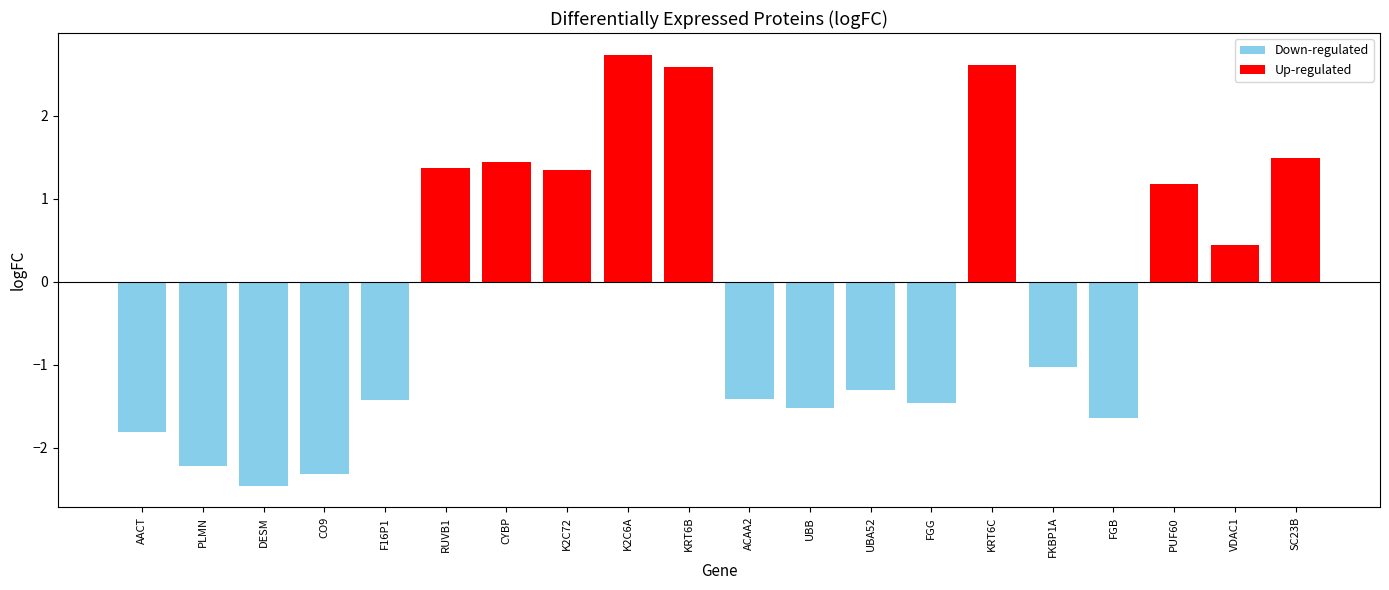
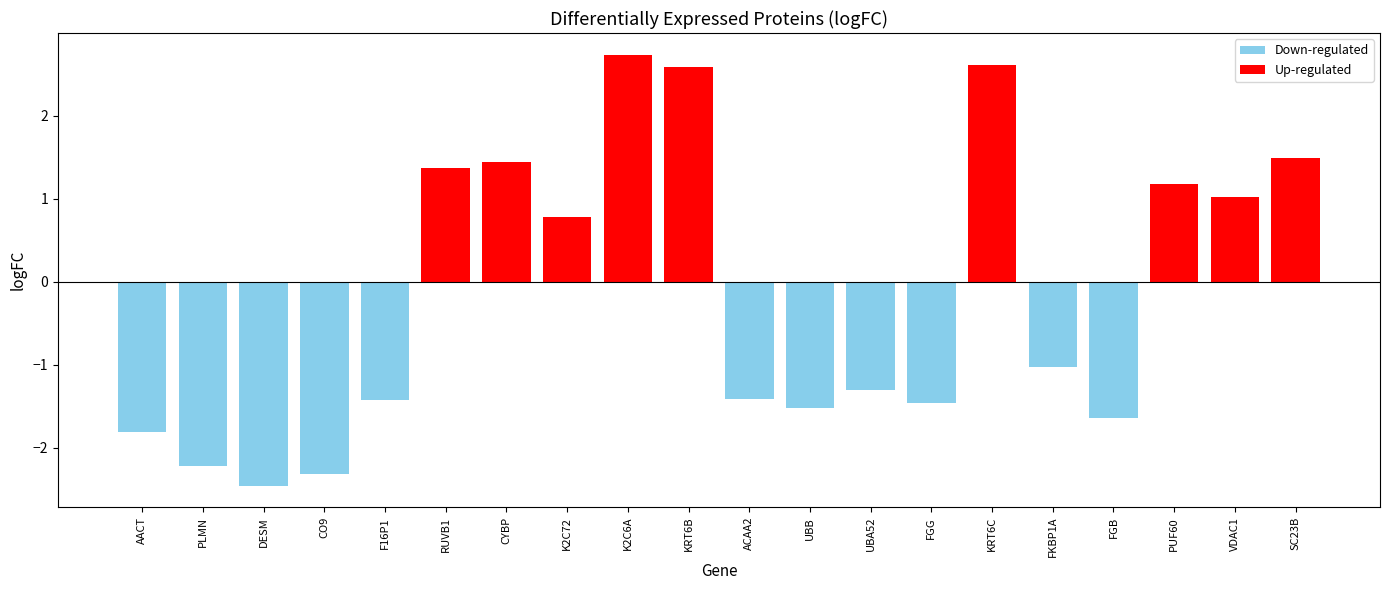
  {
    "Down-regulated": {
      "AACT": -1.8,
      "PLMN": -2.2,
      "DESM": -2.5,
      "CO9": -2.3,
      "F16P1": -1.4,
      "RUVB1": 0.0,
      "CYBP": 0.0,
      "K2C72": 0.0,
      "K2C6A": 0.0,
      "KRT6B": 0.0,
      "ACAA2": -1.4,
      "UBB": -1.5,
      "UBA52": -1.3,
      "FGG": -1.5,
      "KRT6C": 0.0,
      "FKBP1A": -1.0,
      "FGB": -1.6,
      "PUF60": 0.0,
      "VDAC1": 0.0,
      "SC23B": 0.0
    },
    "Up-regulated": {
      "AACT": 0.0,
      "PLMN": 0.0,
      "DESM": 0.0,
      "CO9": 0.0,
      "F16P1": 0.0,
      "RUVB1": 1.4,
      "CYBP": 1.4,
-     "K2C72": 1.3,
+     "K2C72": 0.8,
      "K2C6A": 2.7,
      "KRT6B": 2.6,
      "ACAA2": 0.0,
      "UBB": 0.0,
      "UBA52": 0.0,
      "FGG": 0.0,
      "KRT6C": 2.6,
      "FKBP1A": 0.0,
      "FGB": 0.0,
      "PUF60": 1.2,
-     "VDAC1": 0.4,
+     "VDAC1": 1.0,
      "SC23B": 1.5
    }
  }
